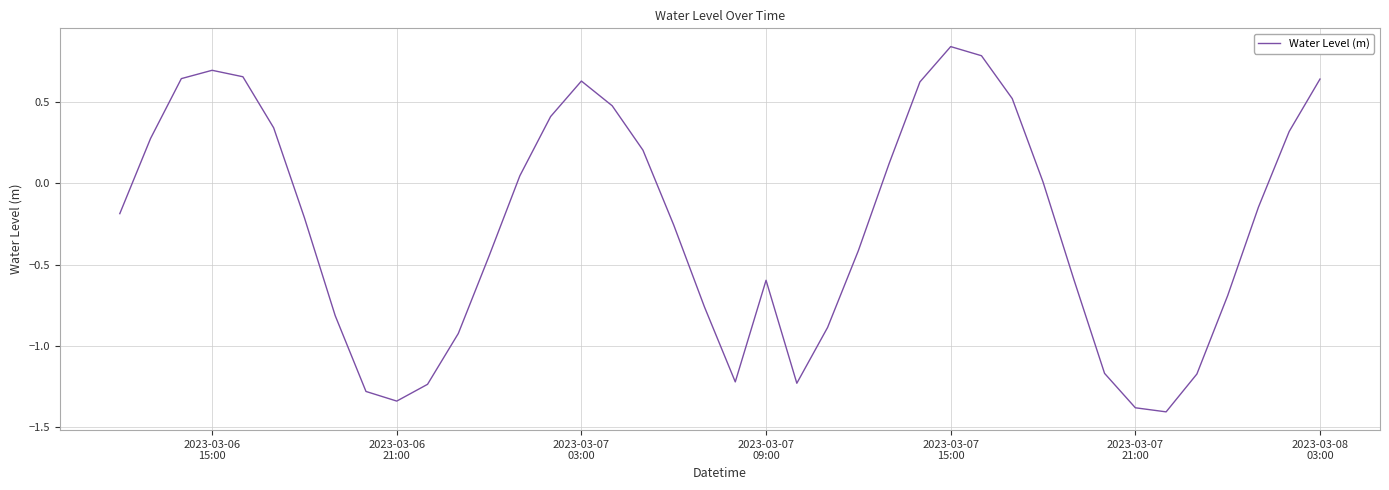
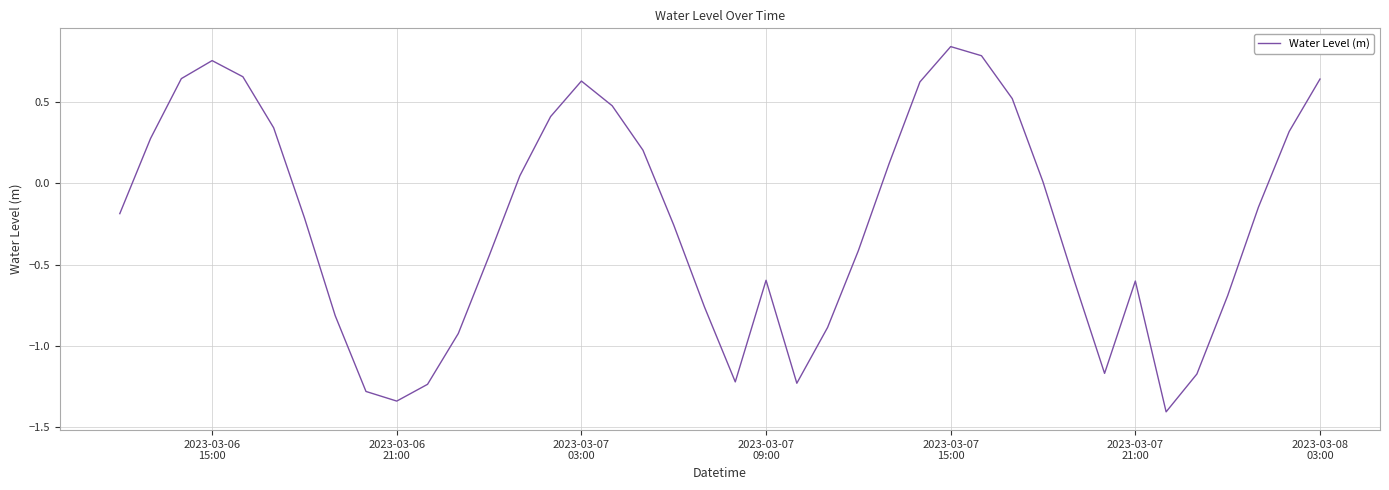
  {
-   "2023-03-06 15:00": 0.70,
+   "2023-03-06 15:00": 0.76,
    "2023-03-06 21:00": -1.34,
    "2023-03-07 03:00": 0.63,
    "2023-03-07 09:00": -0.60,
    "2023-03-07 15:00": 0.84,
-   "2023-03-07 21:00": -1.38,
+   "2023-03-07 21:00": -0.60,
    "2023-03-08 03:00": 0.64
  }
